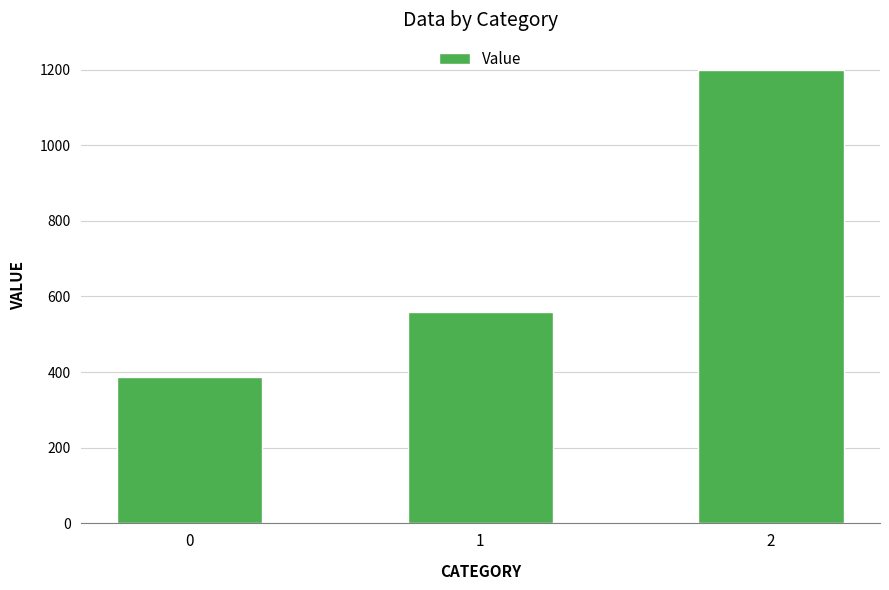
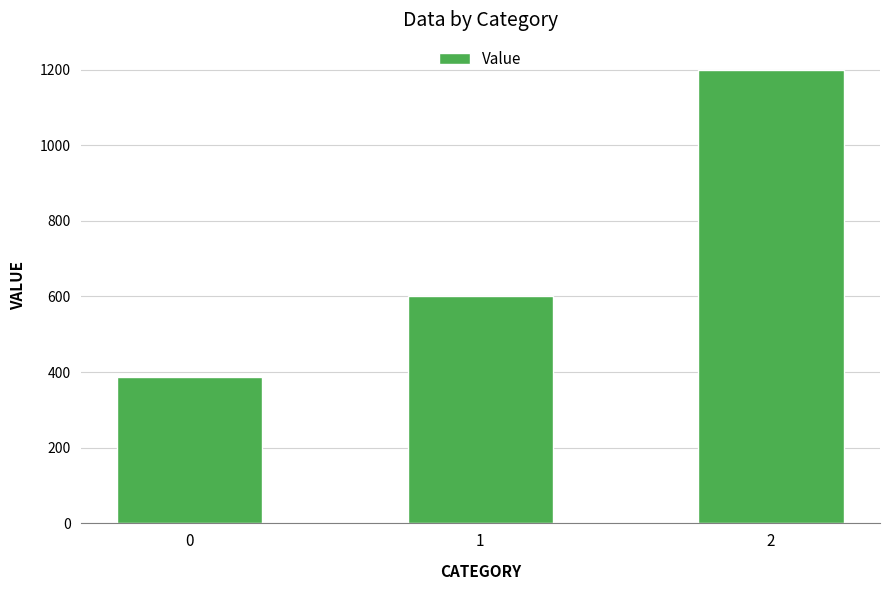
  {
    "0": 390,
-   "1": 560,
+   "1": 600,
    "2": 1200
  }
